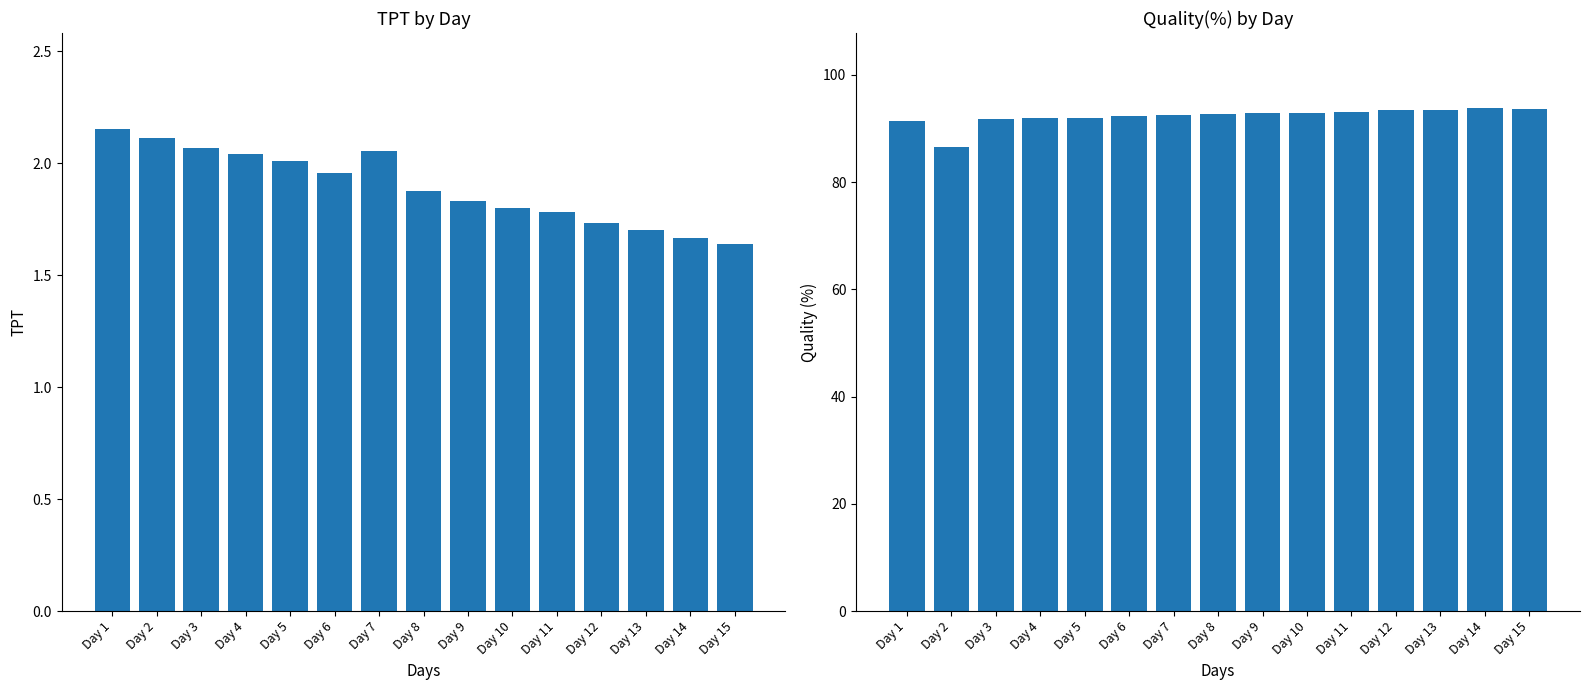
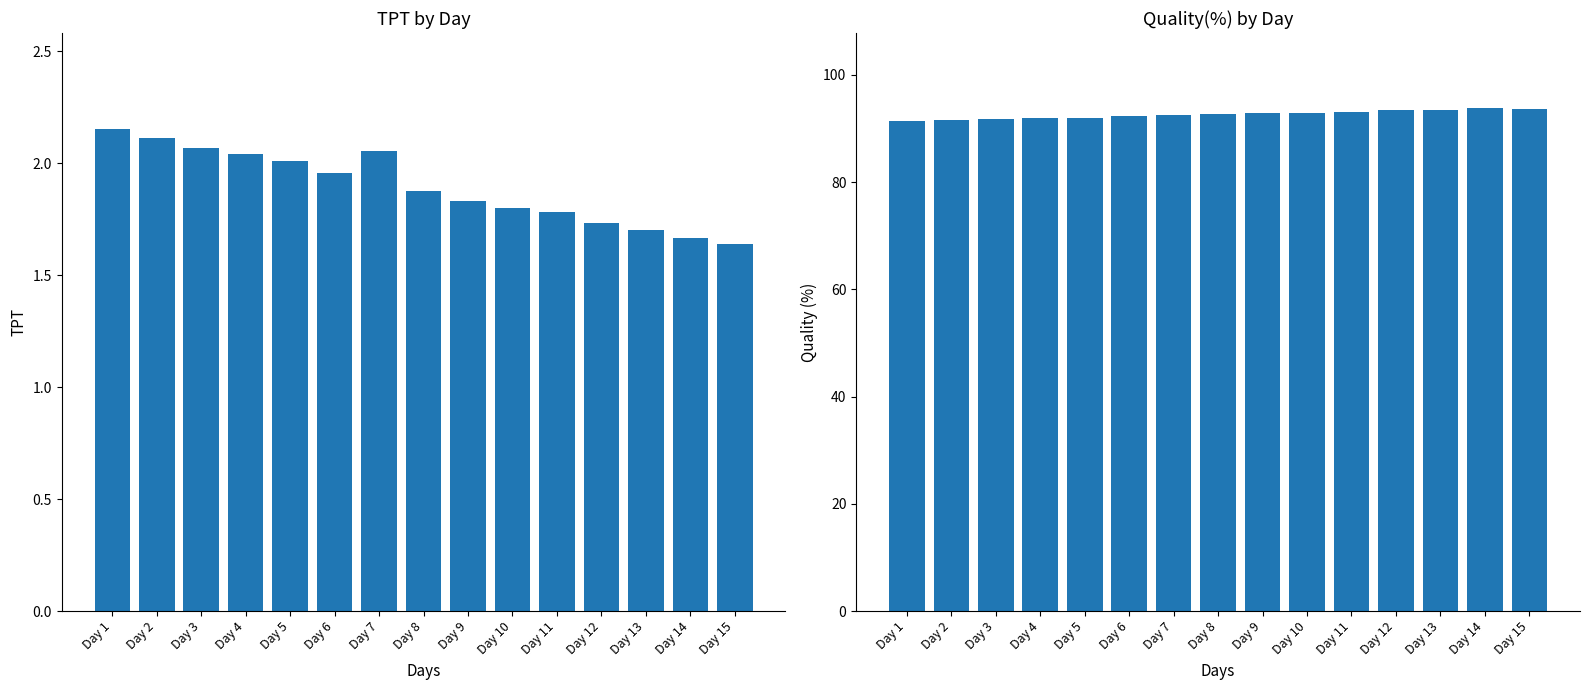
  {
    "TPT by Day": {
      "Day 1": 2.15,
      "Day 2": 2.11,
      "Day 3": 2.07,
      "Day 4": 2.04,
      "Day 5": 2.01,
      "Day 6": 1.95,
      "Day 7": 2.06,
      "Day 8": 1.87,
      "Day 9": 1.83,
      "Day 10": 1.80,
      "Day 11": 1.78,
      "Day 12": 1.73,
      "Day 13": 1.70,
      "Day 14": 1.66,
      "Day 15": 1.64
    },
    "Quality(%) by Day": {
      "Day 1": 91,
-     "Day 2": 86,
+     "Day 2": 92,
      "Day 3": 92,
      "Day 4": 92,
      "Day 5": 92,
      "Day 6": 92,
      "Day 7": 92,
      "Day 8": 93,
      "Day 9": 93,
      "Day 10": 93,
      "Day 11": 93,
      "Day 12": 93,
      "Day 13": 93,
      "Day 14": 94,
      "Day 15": 94
    }
  }
